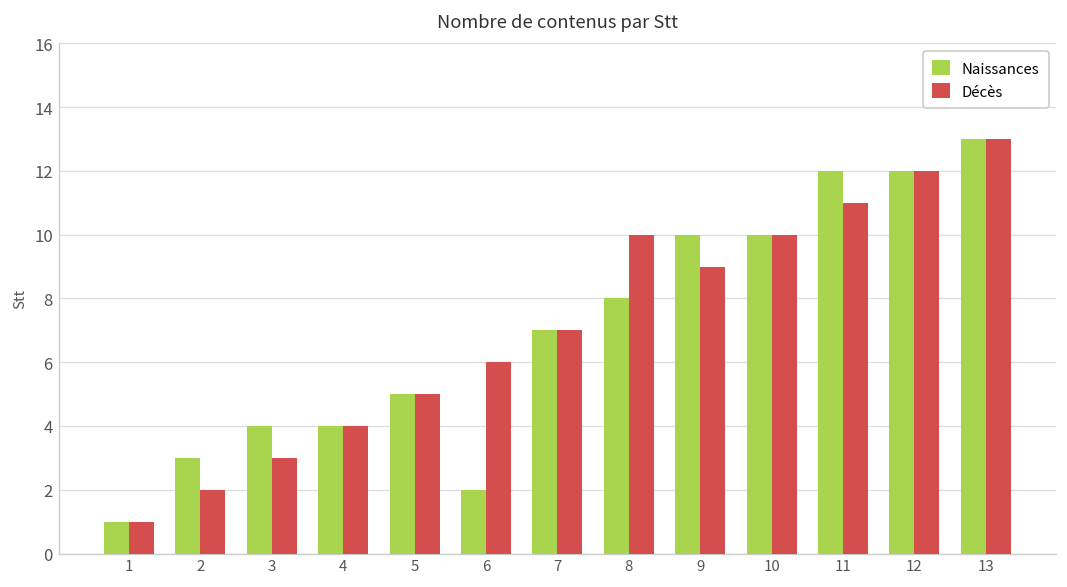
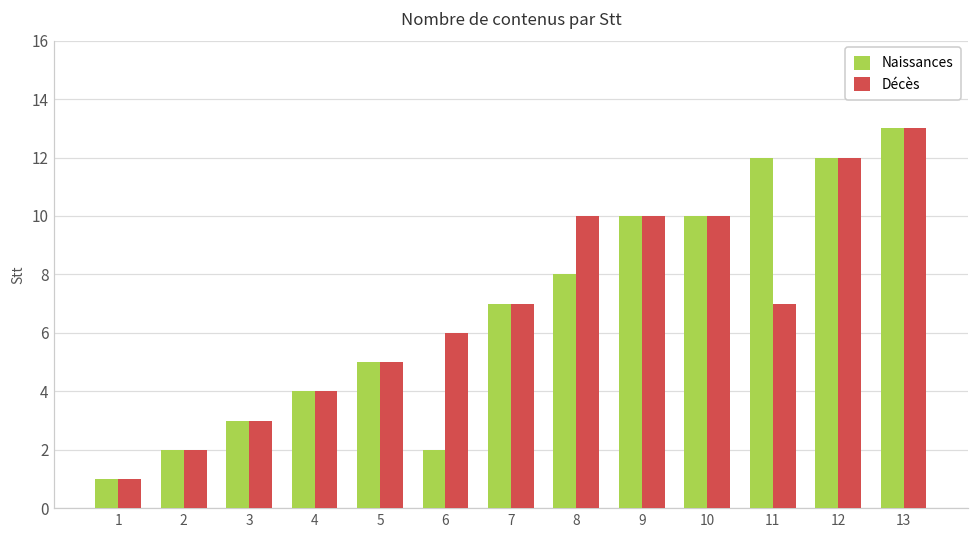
  {
    "Naissances": {
      "1": 1,
-     "2": 3,
-     "3": 4,
+     "2": 2,
+     "3": 3,
      "4": 4,
      "5": 5,
      "6": 2,
      "7": 7,
      "8": 8,
      "9": 10,
      "10": 10,
      "11": 12,
      "12": 12,
      "13": 13
    },
    "Décès": {
      "1": 1,
      "2": 2,
      "3": 3,
      "4": 4,
      "5": 5,
      "6": 6,
      "7": 7,
      "8": 10,
-     "9": 9,
+     "9": 10,
      "10": 10,
-     "11": 11,
+     "11": 7,
      "12": 12,
      "13": 13
    }
  }
